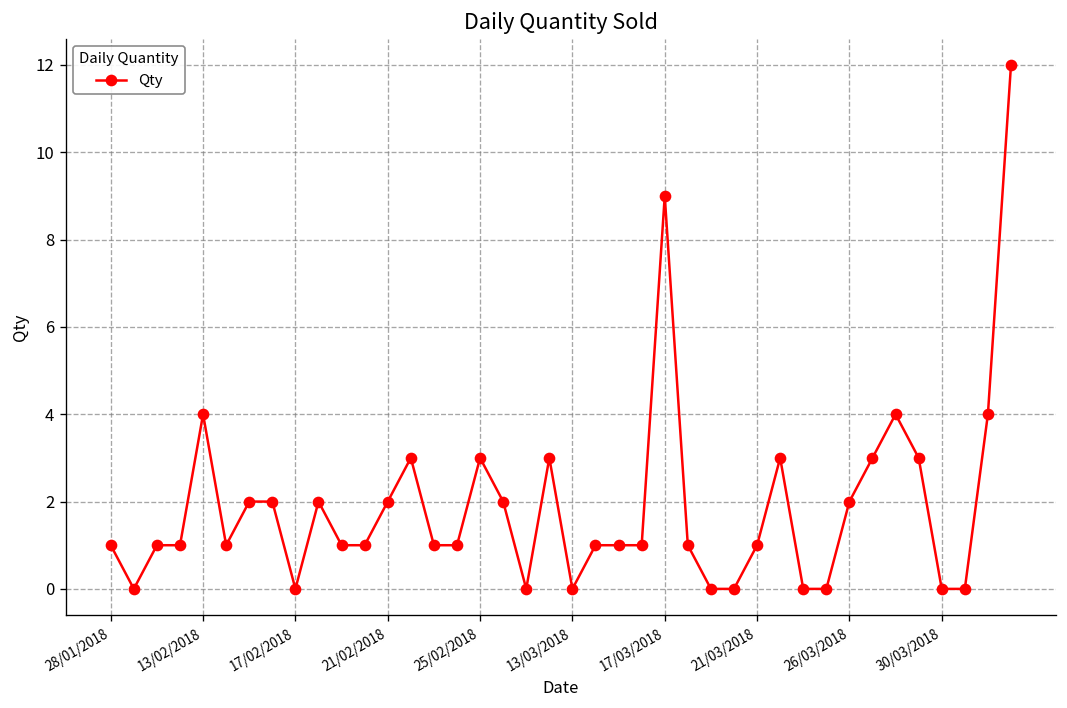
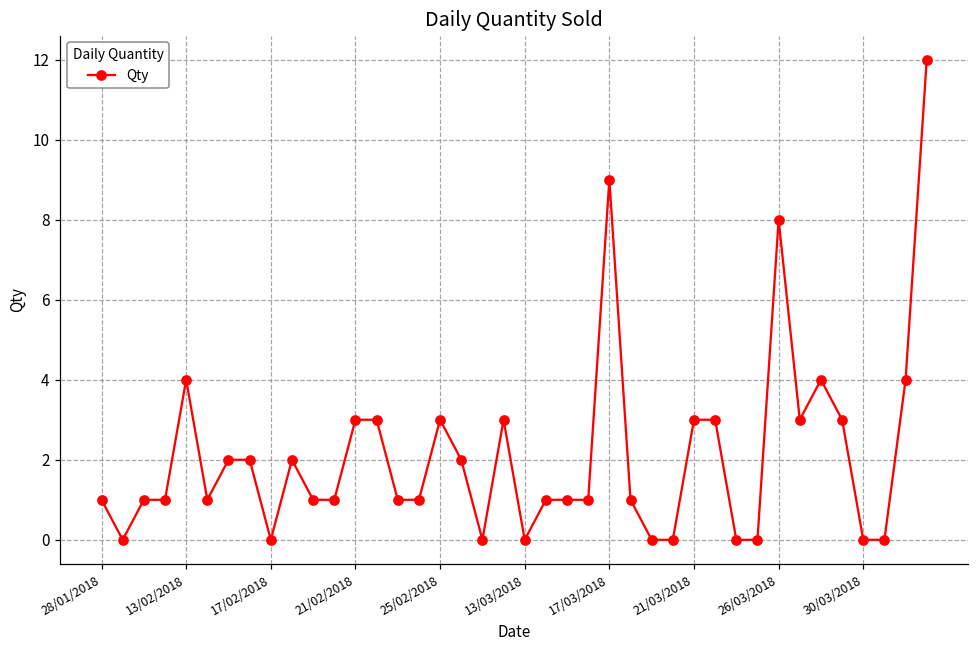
  {
    "28/01/2018": 1,
    "13/02/2018": 4,
    "17/02/2018": 0,
-   "21/02/2018": 2,
+   "21/02/2018": 3,
    "25/02/2018": 3,
    "13/03/2018": 0,
    "17/03/2018": 9,
-   "21/03/2018": 1,
-   "26/03/2018": 2,
+   "21/03/2018": 3,
+   "26/03/2018": 8,
    "30/03/2018": 0
  }
